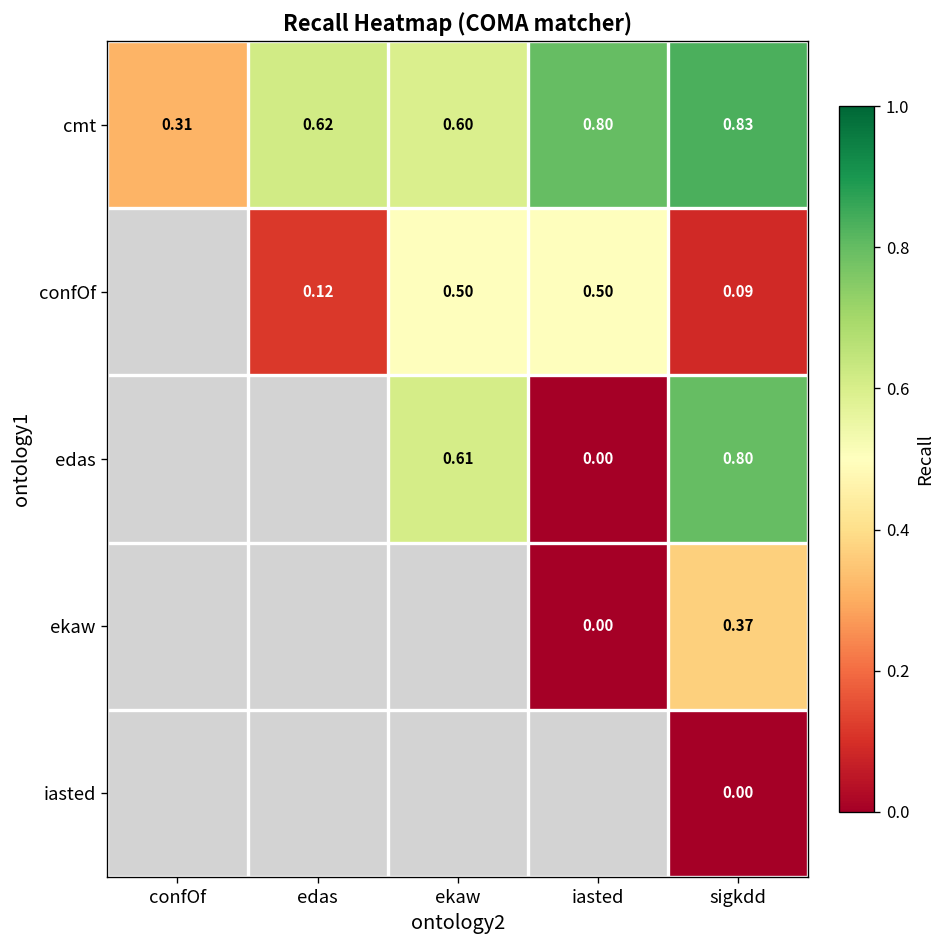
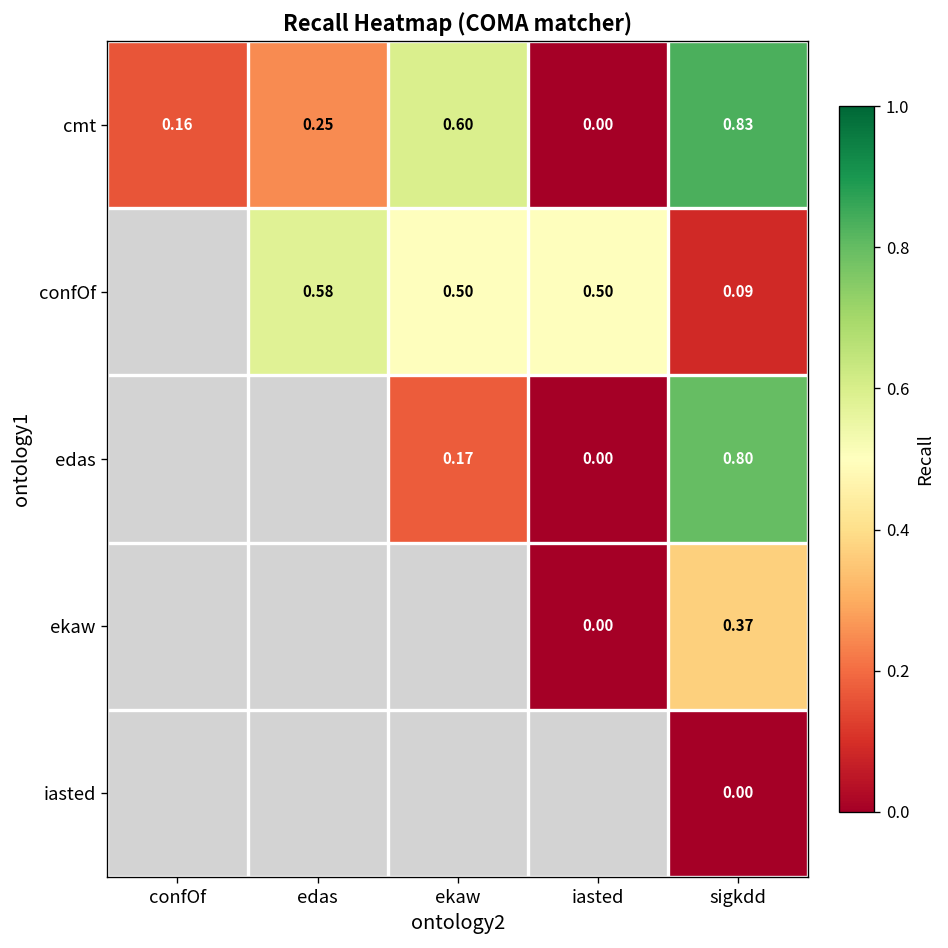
  {
    "cmt": {
-     "confOf": 0.31,
-     "edas": 0.62,
+     "confOf": 0.16,
+     "edas": 0.25,
      "ekaw": 0.60,
-     "iasted": 0.80,
+     "iasted": 0.00,
      "sigkdd": 0.83
    },
    "confOf": {
-     "edas": 0.12,
+     "edas": 0.58,
      "ekaw": 0.50,
      "iasted": 0.50,
      "sigkdd": 0.09
    },
    "edas": {
-     "ekaw": 0.61,
+     "ekaw": 0.17,
      "iasted": 0.00,
      "sigkdd": 0.80
    },
    "ekaw": {
      "iasted": 0.00,
      "sigkdd": 0.37
    },
    "iasted": {
      "sigkdd": 0.00
    }
  }
